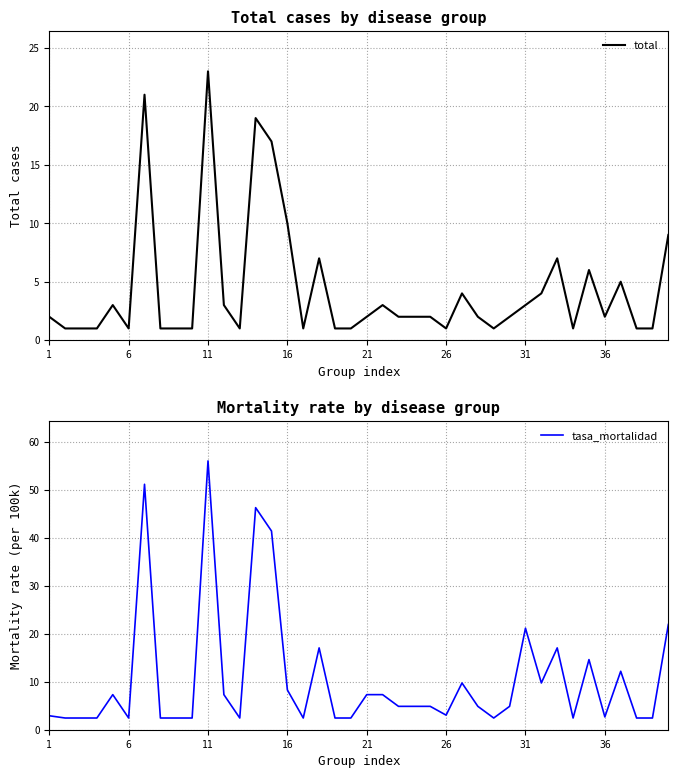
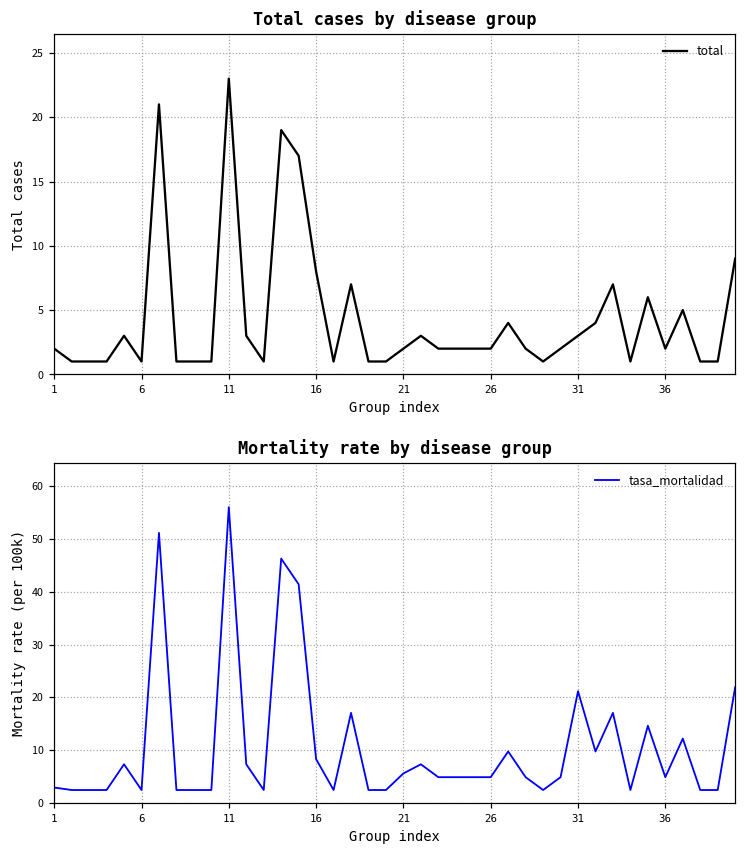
  {
    "Total cases by disease group": {
      "1": 2,
      "6": 1,
      "11": 23,
-     "16": 10,
+     "16": 8,
      "21": 2,
-     "26": 1,
+     "26": 2,
      "31": 3,
      "36": 2
    },
    "Mortality rate by disease group": {
      "1": 3,
      "6": 2,
      "11": 56,
      "16": 8,
-     "21": 7,
-     "26": 3,
+     "21": 6,
+     "26": 5,
      "31": 21,
-     "36": 3
+     "36": 5
    }
  }
